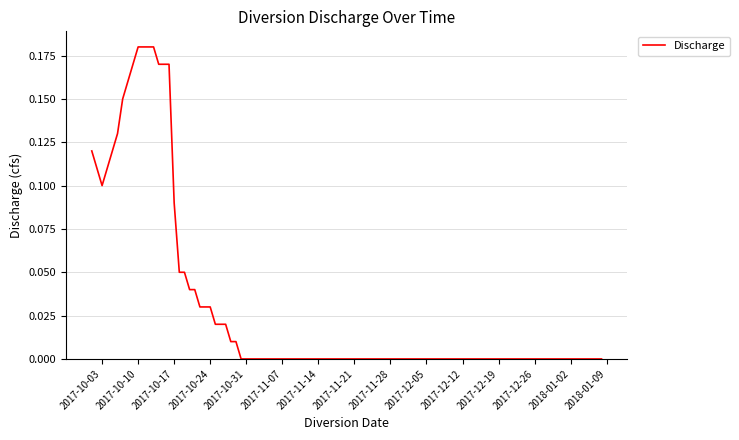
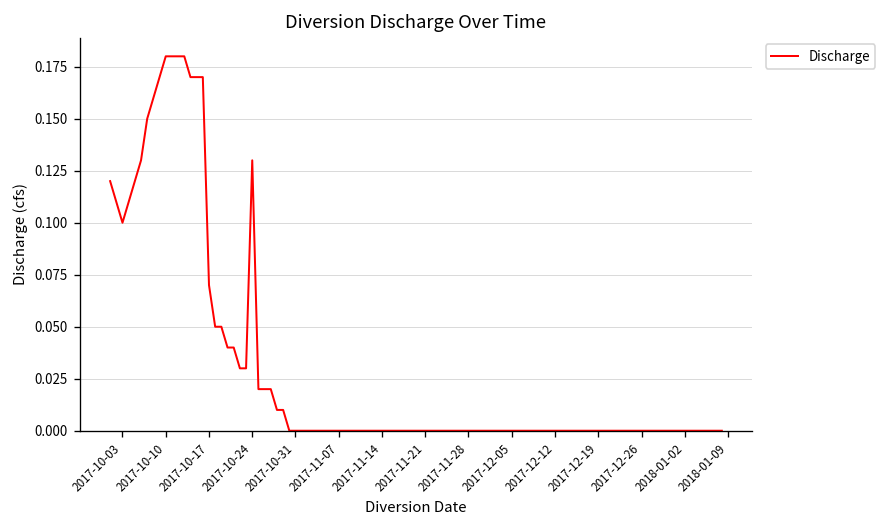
  {
    "2017-10-03": 0.10,
    "2017-10-10": 0.18,
-   "2017-10-17": 0.09,
-   "2017-10-24": 0.03,
+   "2017-10-17": 0.07,
+   "2017-10-24": 0.13,
    "2017-10-31": 0.00,
    "2018-01-02": 0.00
  }
